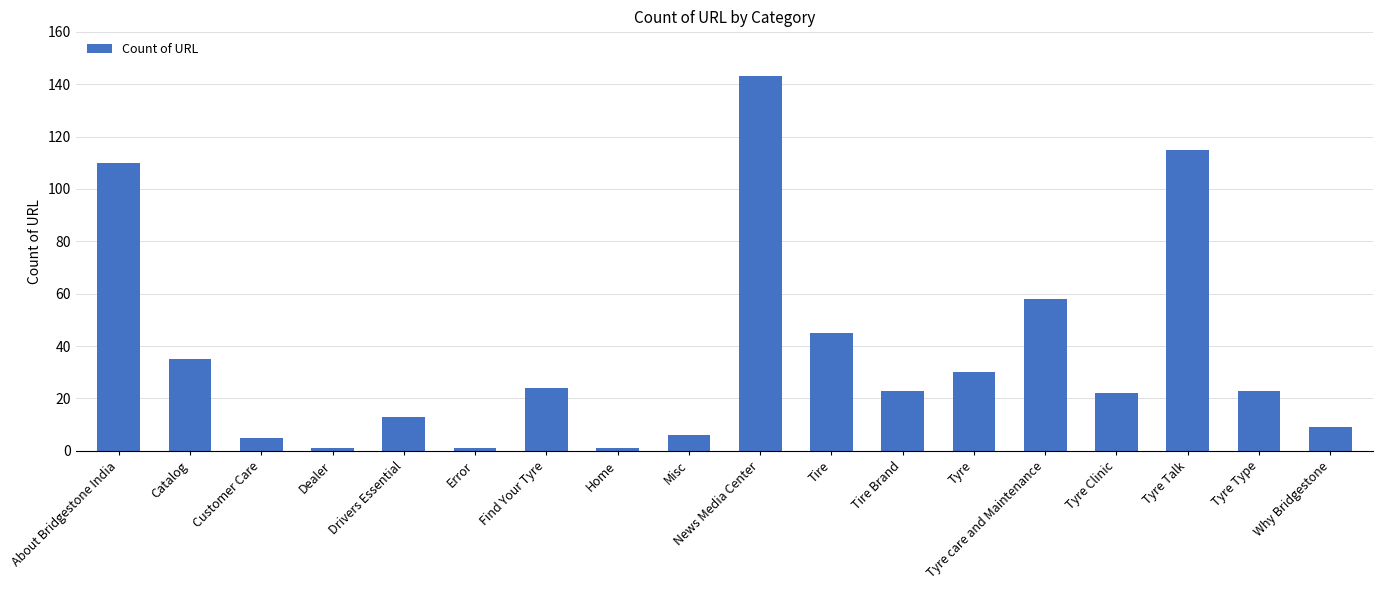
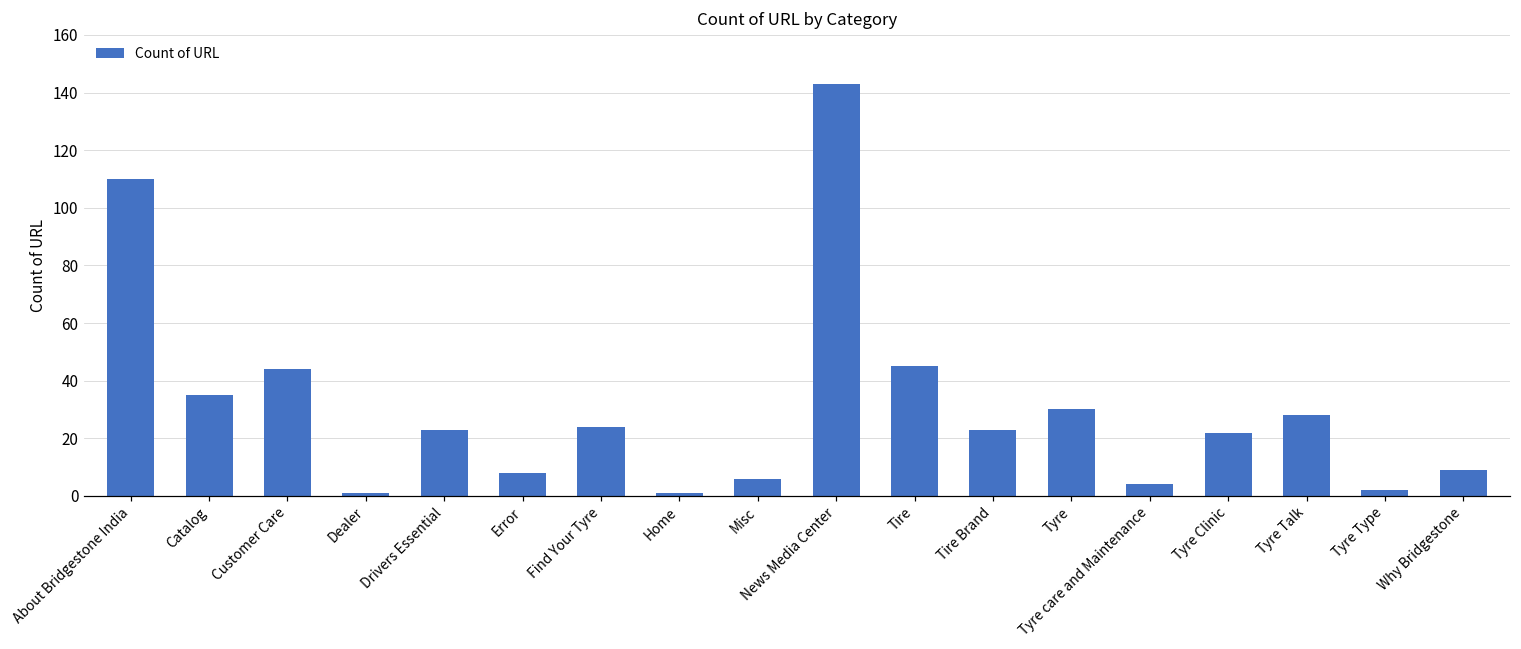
  {
    "About Bridgestone India": 110,
    "Catalog": 35,
-   "Customer Care": 5,
+   "Customer Care": 44,
    "Dealer": 1,
-   "Drivers Essential": 13,
-   "Error": 1,
+   "Drivers Essential": 23,
+   "Error": 8,
    "Find Your Tyre": 24,
    "Home": 1,
    "Misc": 6,
    "News Media Center": 143,
    "Tire": 45,
    "Tire Brand": 23,
    "Tyre": 30,
-   "Tyre care and Maintenance": 58,
+   "Tyre care and Maintenance": 4,
    "Tyre Clinic": 22,
-   "Tyre Talk": 115,
-   "Tyre Type": 23,
+   "Tyre Talk": 28,
+   "Tyre Type": 2,
    "Why Bridgestone": 9
  }
